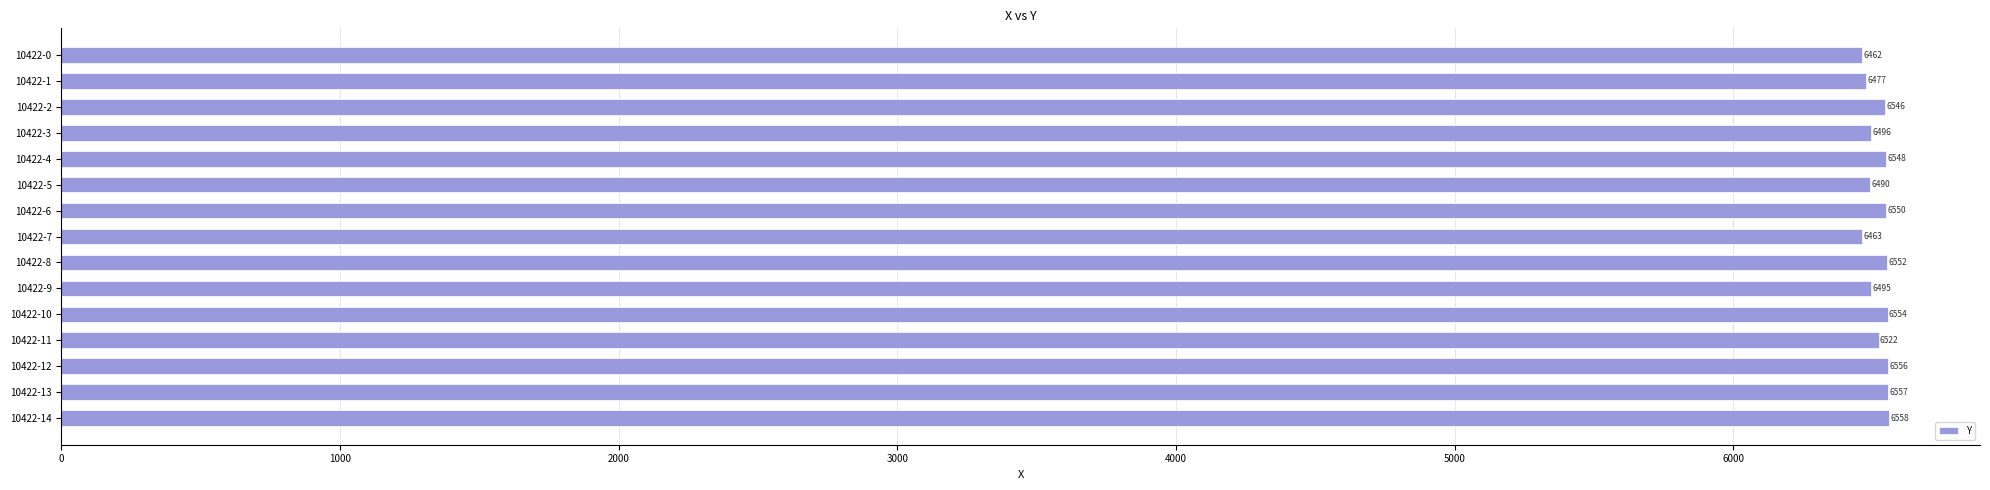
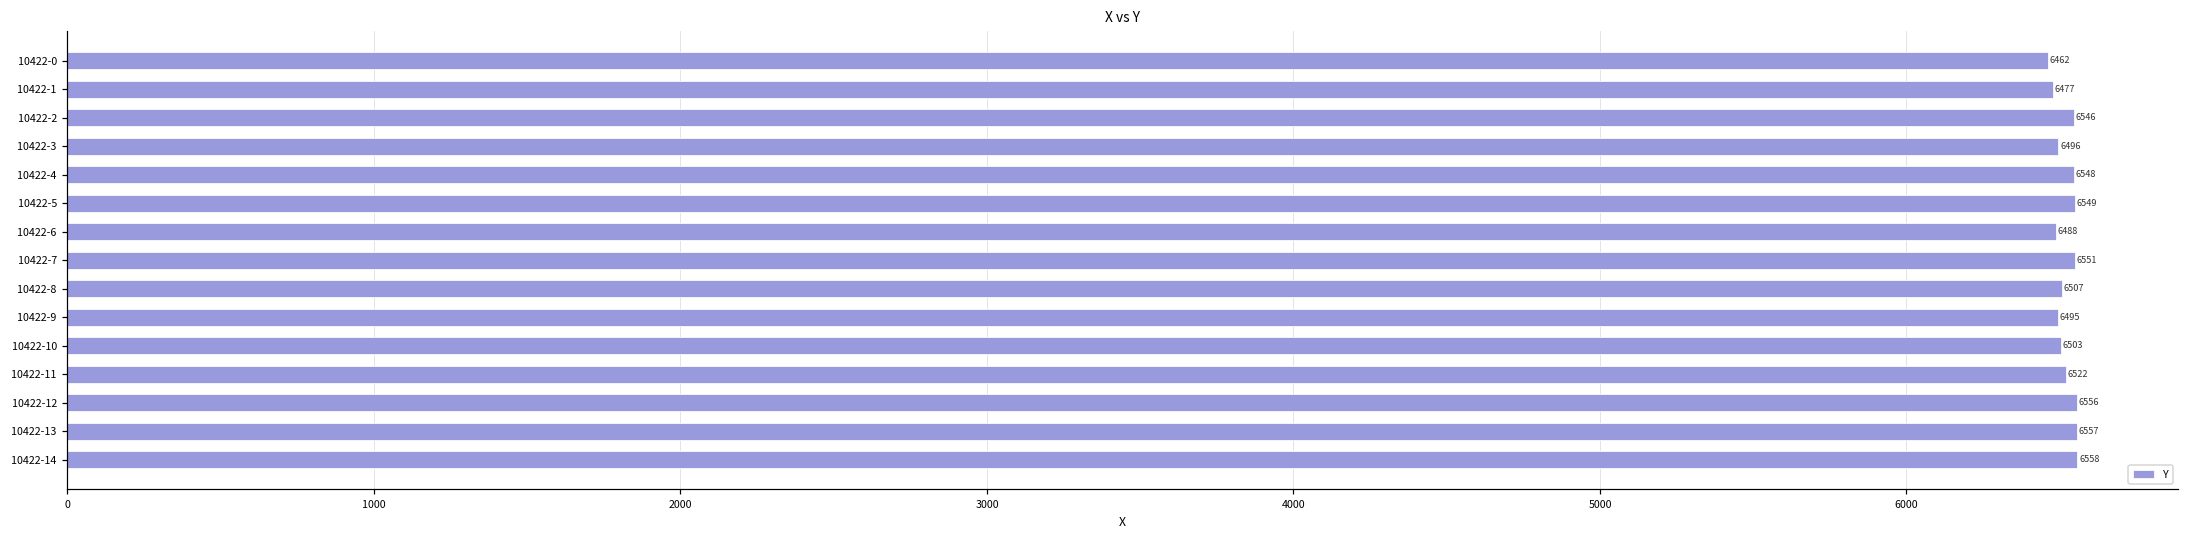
  {
    "10422-0": 6462,
    "10422-1": 6477,
    "10422-2": 6546,
    "10422-3": 6496,
    "10422-4": 6548,
-   "10422-5": 6490,
-   "10422-6": 6550,
-   "10422-7": 6463,
-   "10422-8": 6552,
+   "10422-5": 6549,
+   "10422-6": 6488,
+   "10422-7": 6551,
+   "10422-8": 6507,
    "10422-9": 6495,
-   "10422-10": 6554,
+   "10422-10": 6503,
    "10422-11": 6522,
    "10422-12": 6556,
    "10422-13": 6557,
    "10422-14": 6558
  }
